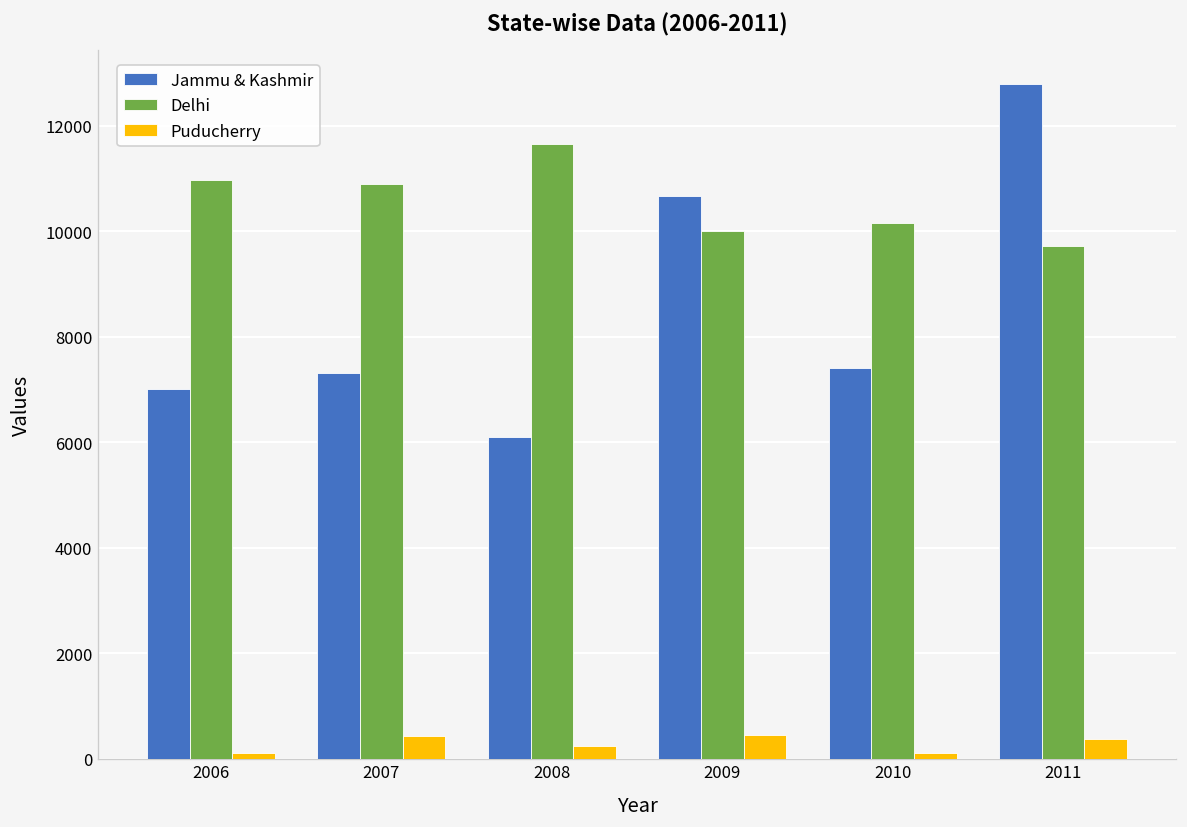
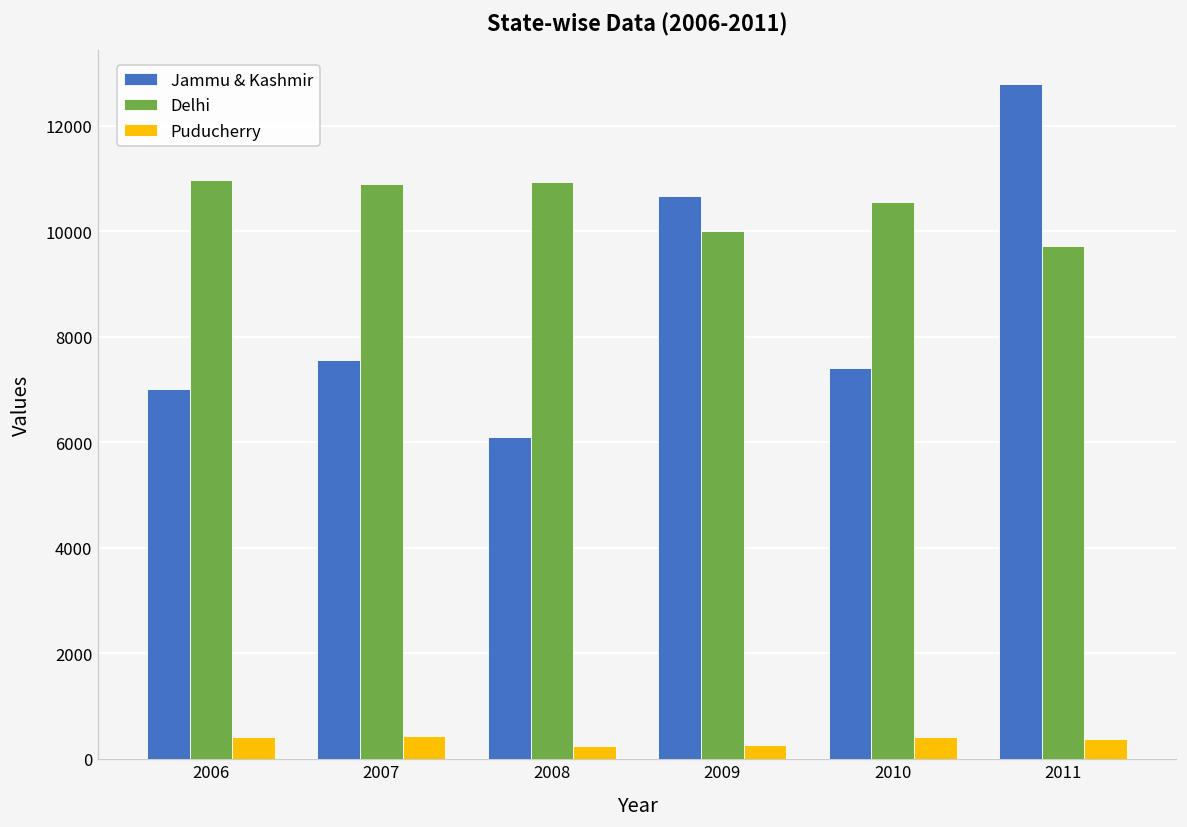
  {
    "Jammu & Kashmir": {
      "2006": 7000,
-     "2007": 7300,
+     "2007": 7600,
      "2008": 6100,
      "2009": 10700,
      "2010": 7400,
      "2011": 12800
    },
    "Delhi": {
      "2006": 11000,
      "2007": 10900,
-     "2008": 11700,
+     "2008": 10900,
      "2009": 10000,
-     "2010": 10200,
+     "2010": 10600,
      "2011": 9700
    },
    "Puducherry": {
-     "2006": 100,
+     "2006": 400,
      "2007": 400,
      "2008": 200,
-     "2009": 400,
-     "2010": 100,
+     "2009": 300,
+     "2010": 400,
      "2011": 400
    }
  }
